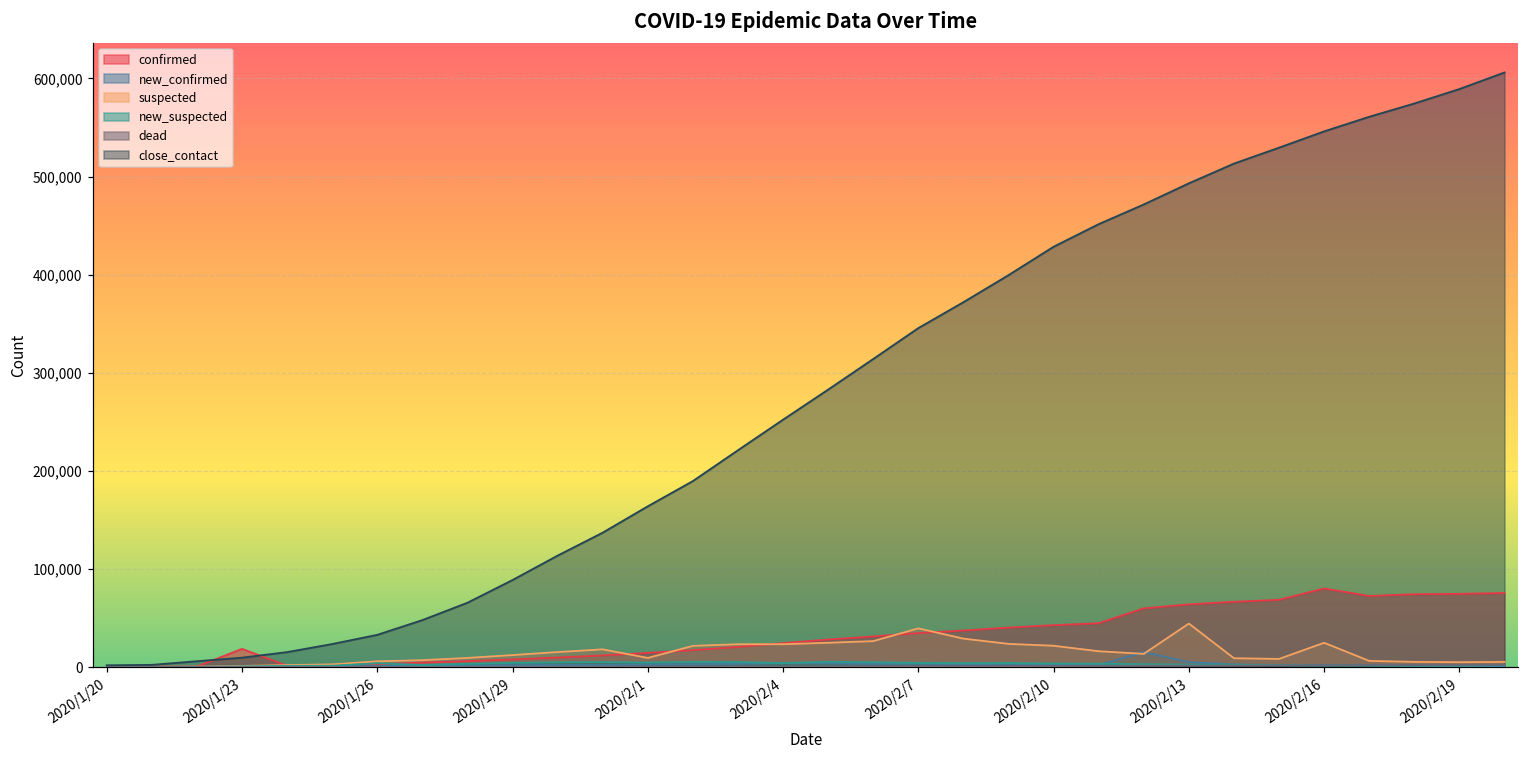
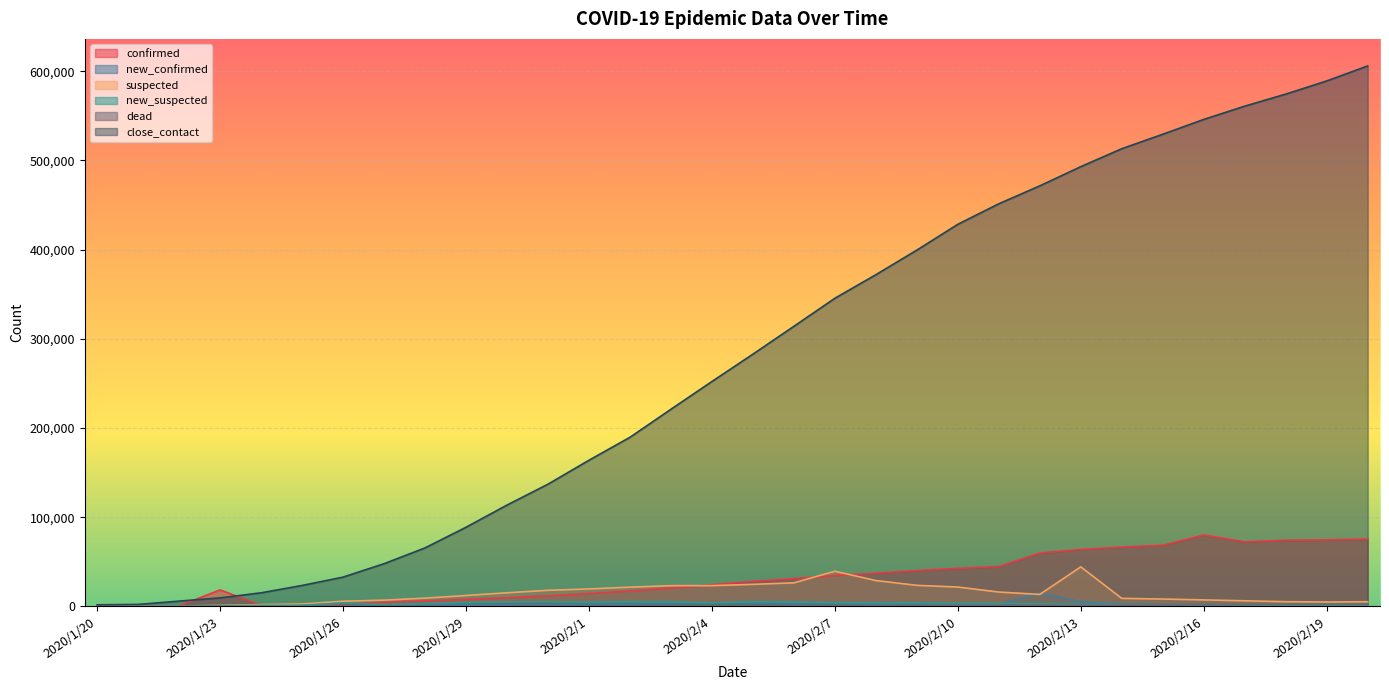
  {
    "confirmed": {
      "2020/1/23": "20,000",
      "2020/1/29": "10,000",
      "2020/2/1": "10,000",
      "2020/2/7": "30,000",
      "2020/2/10": "40,000",
      "2020/2/13": "60,000",
      "2020/2/16": "80,000",
      "2020/2/19": "70,000"
    },
    "suspected": {
      "2020/1/29": "10,000",
-     "2020/2/1": "10,000",
+     "2020/2/1": "20,000",
      "2020/2/7": "40,000",
      "2020/2/10": "20,000",
      "2020/2/13": "40,000",
-     "2020/2/16": "20,000"
+     "2020/2/16": "10,000"
    }
  }
